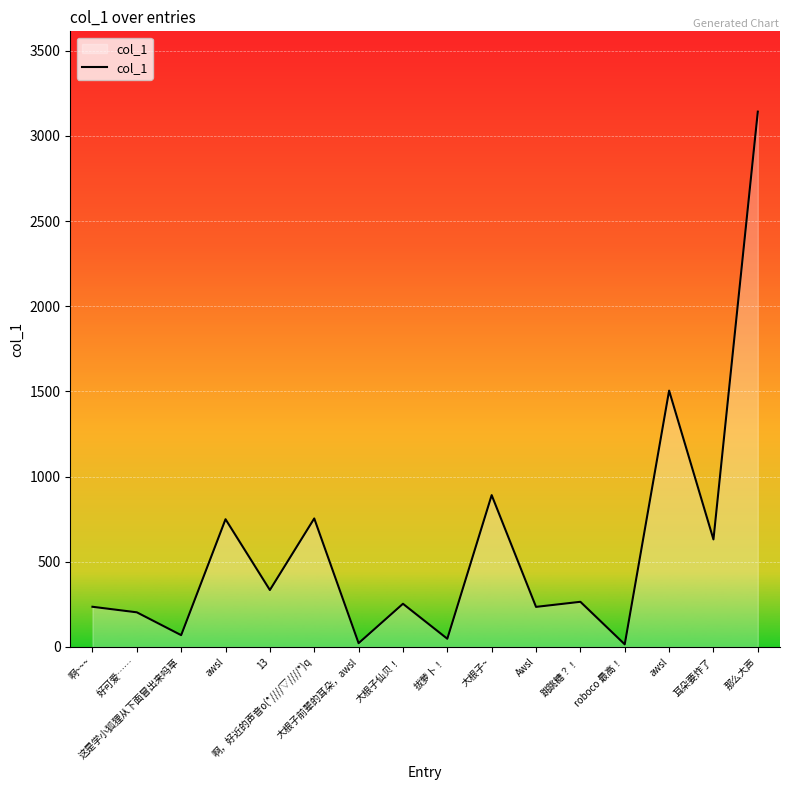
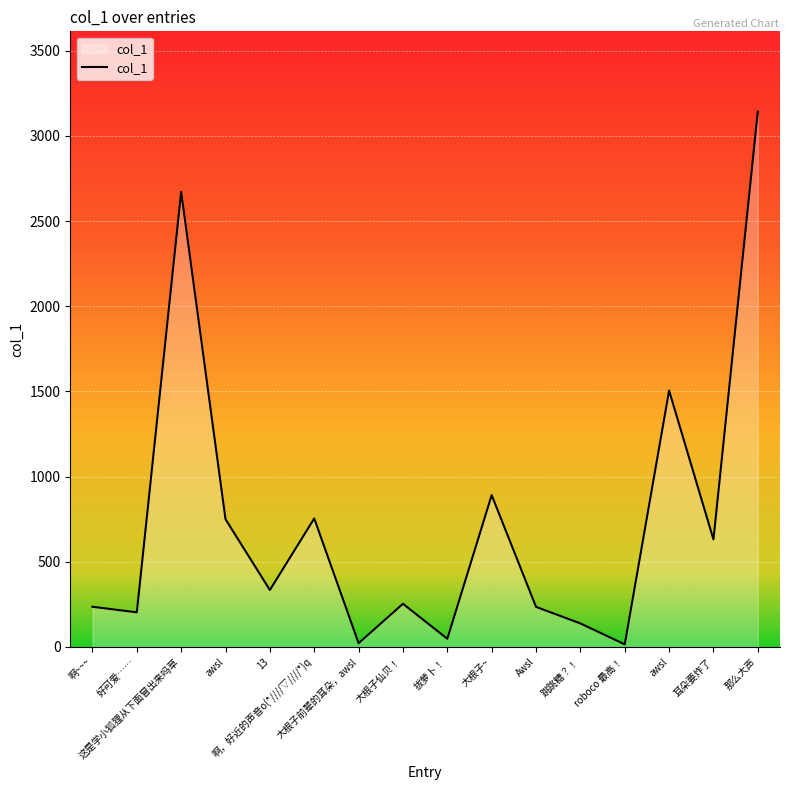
  {
    "啊~~~": 240,
    "好可爱……": 200,
-   "这是学小狐狸从下面冒出来吗草": 70,
+   "这是学小狐狸从下面冒出来吗草": 2670,
    "13": 330,
    "啊，好近的声音o(*////▽////*)q": 750,
    "大根子前辈的耳朵，awsl": 20,
    "大根子仙贝！": 250,
    "拔萝卜！": 50,
    "大根子~": 890,
    "Awsl": 240,
-   "跳跳糖？！": 270,
+   "跳跳糖？！": 140,
    "roboco 最高！": 20,
    "耳朵要炸了": 630,
    "那么大声": 3140
  }
